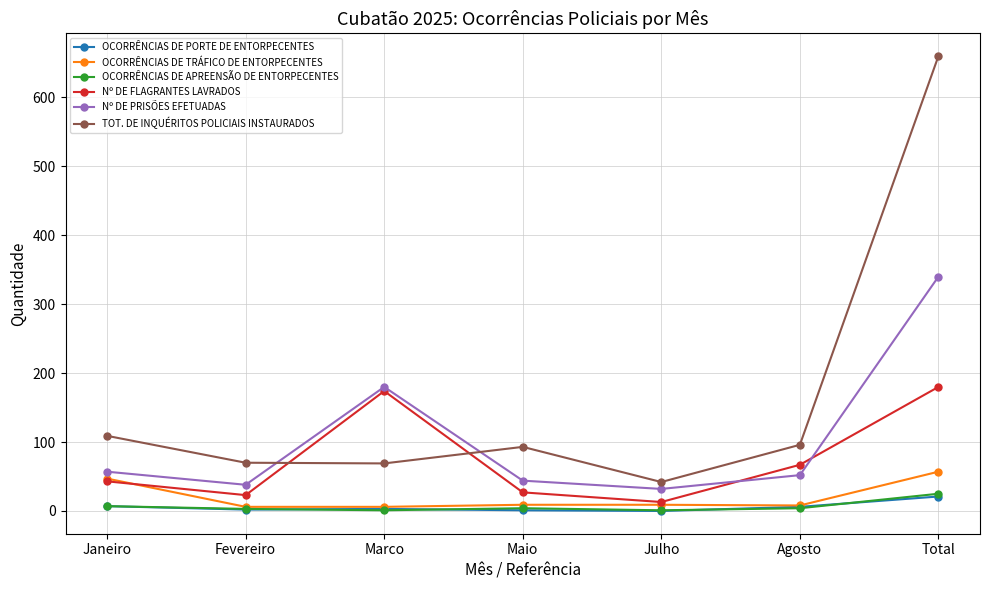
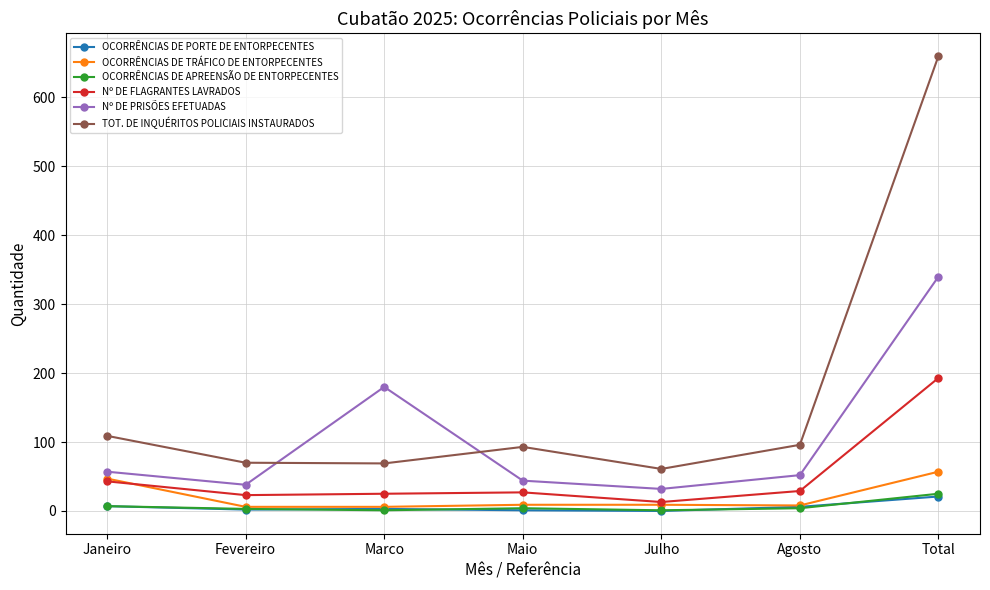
  {
    "OCORRÊNCIAS DE PORTE DE ENTORPECENTES": {
      "Total": 20
    },
    "OCORRÊNCIAS DE TRÁFICO DE ENTORPECENTES": {
      "Janeiro": 50,
      "Maio": 10,
      "Julho": 10,
      "Total": 60
    },
    "OCORRÊNCIAS DE APREENSÃO DE ENTORPECENTES": {
      "Total": 30
    },
    "Nº DE FLAGRANTES LAVRADOS": {
      "Janeiro": 40,
      "Fevereiro": 20,
-     "Marco": 170,
+     "Marco": 30,
      "Maio": 30,
      "Julho": 10,
-     "Agosto": 70,
-     "Total": 180
+     "Agosto": 30,
+     "Total": 190
    },
    "Nº DE PRISÕES EFETUADAS": {
      "Janeiro": 60,
      "Fevereiro": 40,
      "Marco": 180,
      "Maio": 40,
      "Julho": 30,
      "Agosto": 50,
      "Total": 340
    },
    "TOT. DE INQUÉRITOS POLICIAIS INSTAURADOS": {
      "Janeiro": 110,
      "Fevereiro": 70,
      "Marco": 70,
      "Maio": 90,
-     "Julho": 40,
+     "Julho": 60,
      "Agosto": 100,
      "Total": 660
    }
  }
